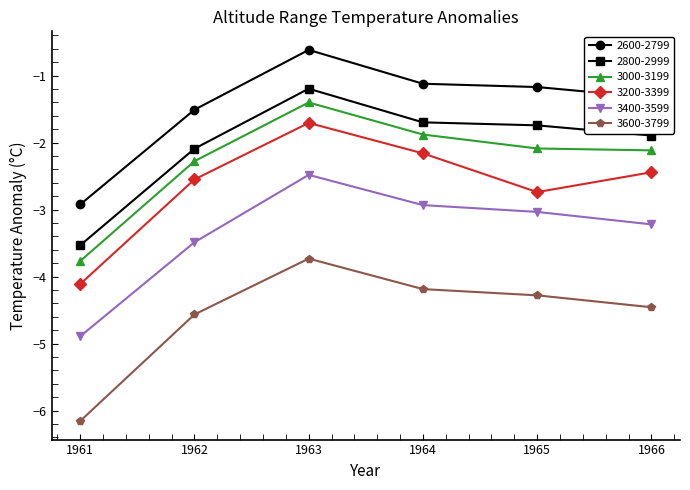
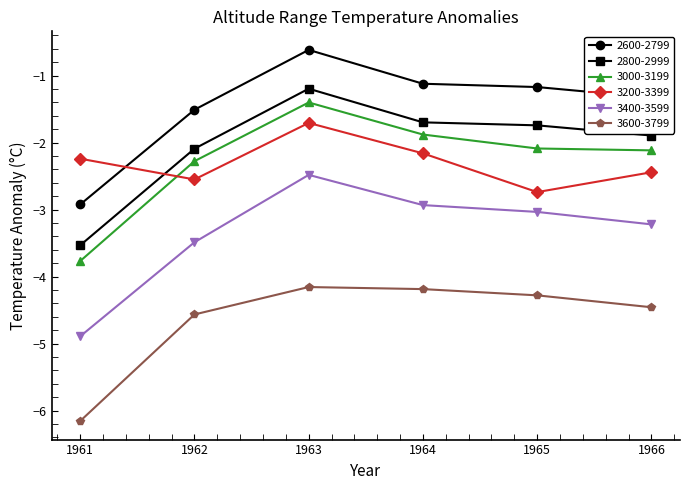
  {
    "3000-3199": {
      "1961": -3.8,
      "1962": -2.3,
      "1963": -1.4,
      "1964": -1.9,
      "1965": -2.1,
      "1966": -2.1
    },
    "3200-3399": {
-     "1961": -4.1,
+     "1961": -2.2,
      "1962": -2.5,
      "1963": -1.7,
      "1964": -2.2,
      "1965": -2.7,
      "1966": -2.4
    },
    "3400-3599": {
      "1961": -4.9,
      "1962": -3.5,
      "1963": -2.5,
      "1964": -2.9,
      "1965": -3.0,
      "1966": -3.2
    },
    "3600-3799": {
      "1961": -6.2,
      "1962": -4.6,
-     "1963": -3.7,
+     "1963": -4.2,
      "1964": -4.2,
      "1965": -4.3,
      "1966": -4.5
    }
  }
